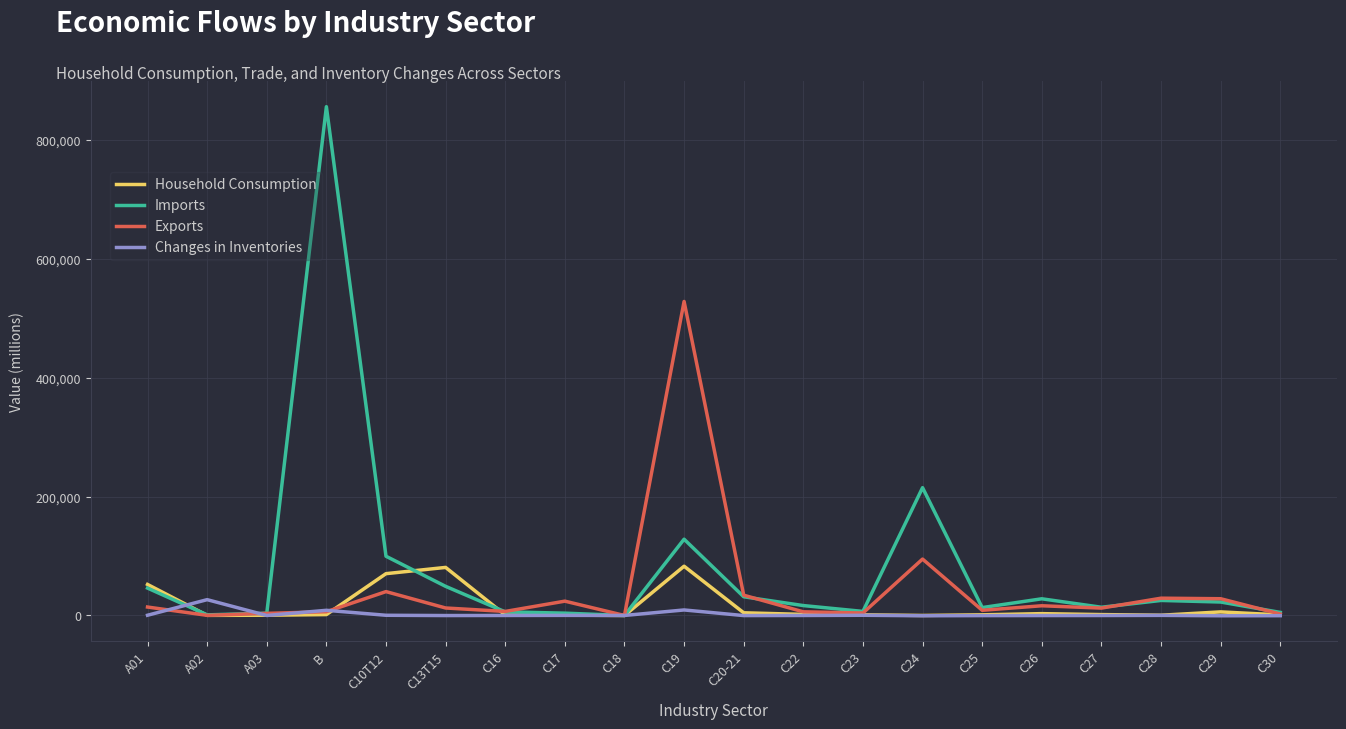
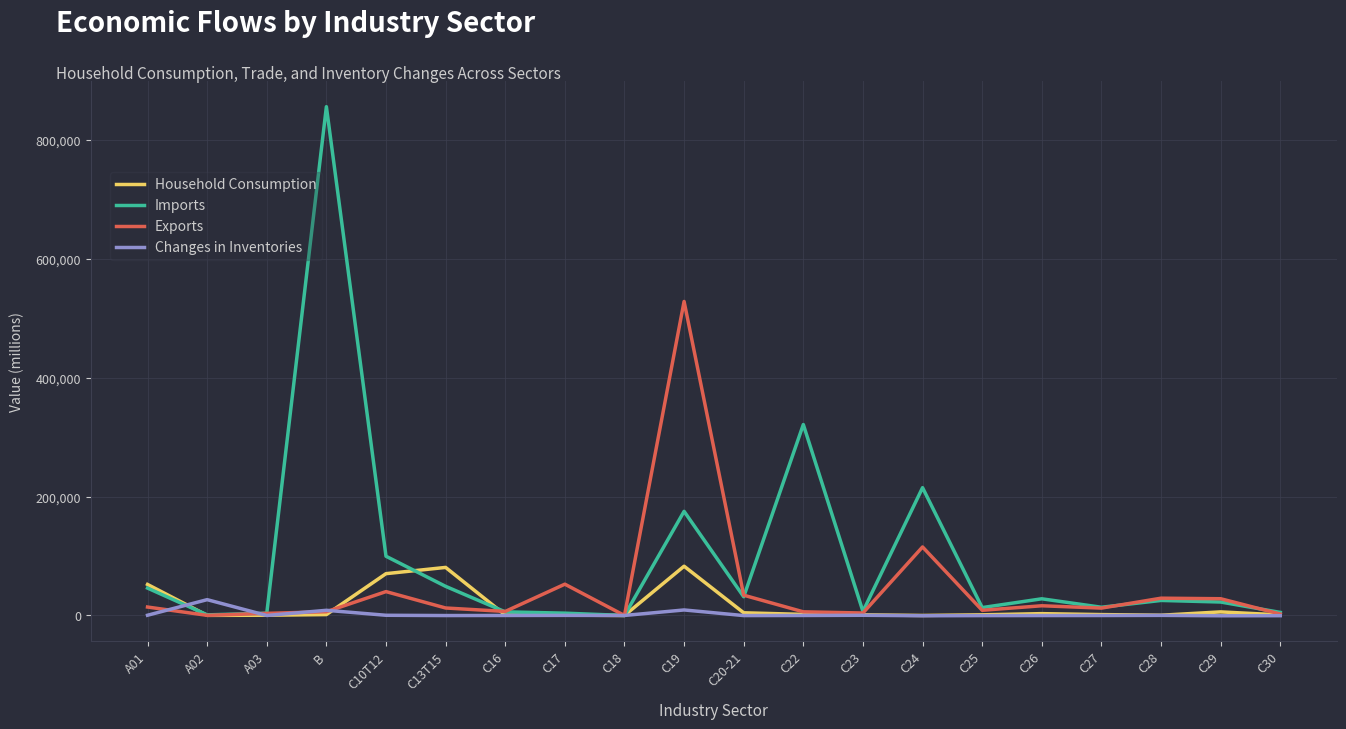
  {
    "Household Consumption": {
      "A01": "50,000",
      "B": "0",
      "C10T12": "70,000",
      "C13T15": "80,000",
      "C19": "80,000",
      "C20-21": "0",
      "C29": "10,000"
    },
    "Imports": {
      "A01": "50,000",
      "B": "860,000",
      "C10T12": "100,000",
      "C13T15": "50,000",
-     "C19": "130,000",
-     "C22": "20,000",
+     "C19": "180,000",
+     "C22": "320,000",
      "C24": "220,000",
      "C25": "10,000",
      "C26": "30,000",
      "C29": "20,000"
    },
    "Exports": {
      "A01": "10,000",
      "C10T12": "40,000",
      "C13T15": "10,000",
-     "C17": "20,000",
+     "C17": "50,000",
      "C19": "530,000",
      "C22": "10,000",
-     "C24": "90,000",
+     "C24": "120,000",
      "C25": "10,000",
      "C26": "20,000",
      "C29": "30,000"
    },
    "Changes in Inventories": {
      "A01": "0",
      "A02": "30,000",
      "C10T12": "0",
      "C13T15": "0",
      "C19": "10,000",
      "C20-21": "0",
      "C29": "0"
    }
  }
